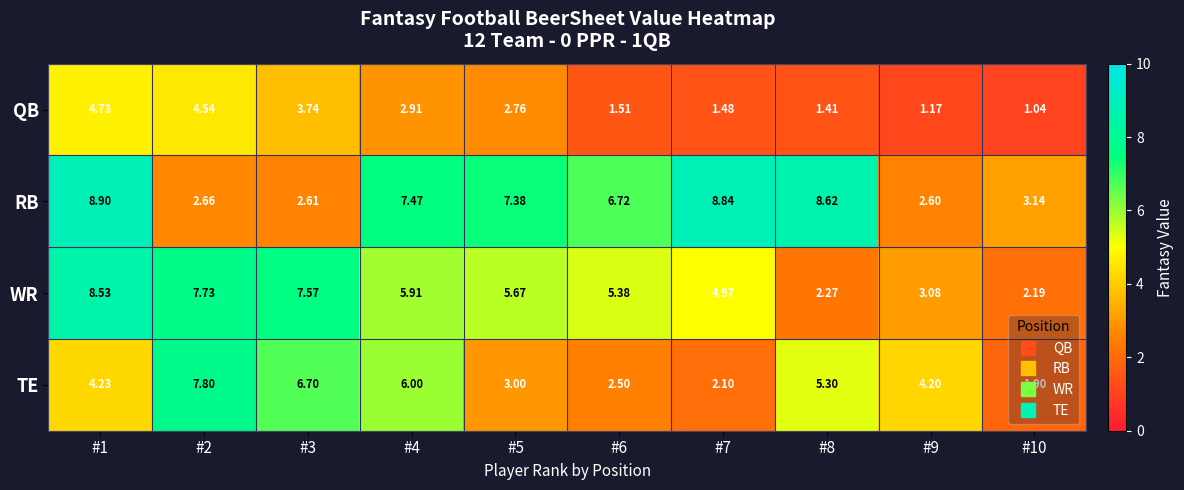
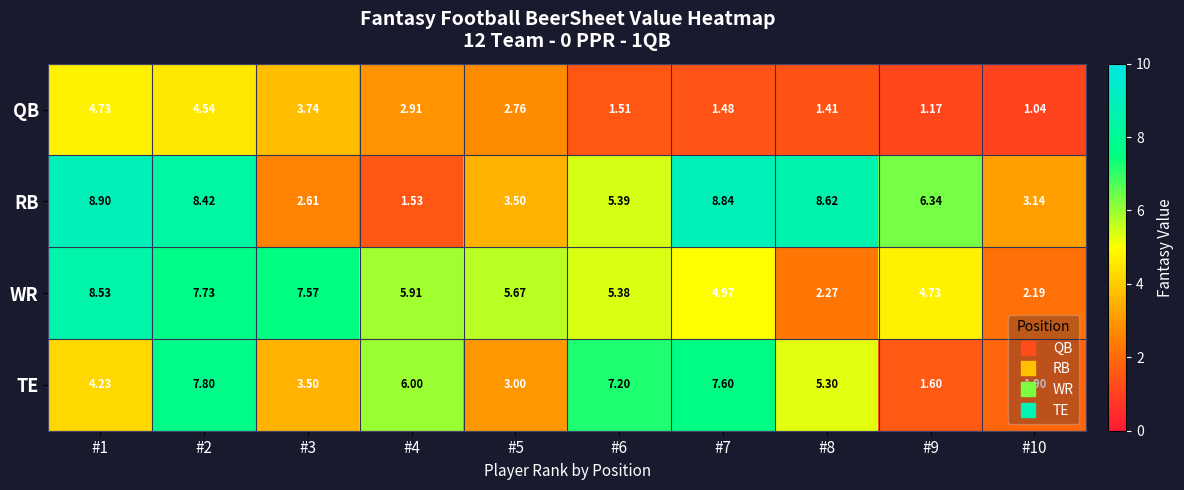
  {
    "QB": {
      "#1": 4.73,
      "#2": 4.54,
      "#3": 3.74,
      "#4": 2.91,
      "#5": 2.76,
      "#6": 1.51,
      "#7": 1.48,
      "#8": 1.41,
      "#9": 1.17,
      "#10": 1.04
    },
    "RB": {
      "#1": 8.90,
-     "#2": 2.66,
+     "#2": 8.42,
      "#3": 2.61,
-     "#4": 7.47,
-     "#5": 7.38,
-     "#6": 6.72,
+     "#4": 1.53,
+     "#5": 3.50,
+     "#6": 5.39,
      "#7": 8.84,
      "#8": 8.62,
-     "#9": 2.60,
+     "#9": 6.34,
      "#10": 3.14
    },
    "WR": {
      "#1": 8.53,
      "#2": 7.73,
      "#3": 7.57,
      "#4": 5.91,
      "#5": 5.67,
      "#6": 5.38,
      "#7": 4.97,
      "#8": 2.27,
-     "#9": 3.08,
+     "#9": 4.73,
      "#10": 2.19
    },
    "TE": {
      "#1": 4.23,
      "#2": 7.80,
-     "#3": 6.70,
+     "#3": 3.50,
      "#4": 6.00,
      "#5": 3.00,
-     "#6": 2.50,
-     "#7": 2.10,
+     "#6": 7.20,
+     "#7": 7.60,
      "#8": 5.30,
-     "#9": 4.20
+     "#9": 1.60
    }
  }
